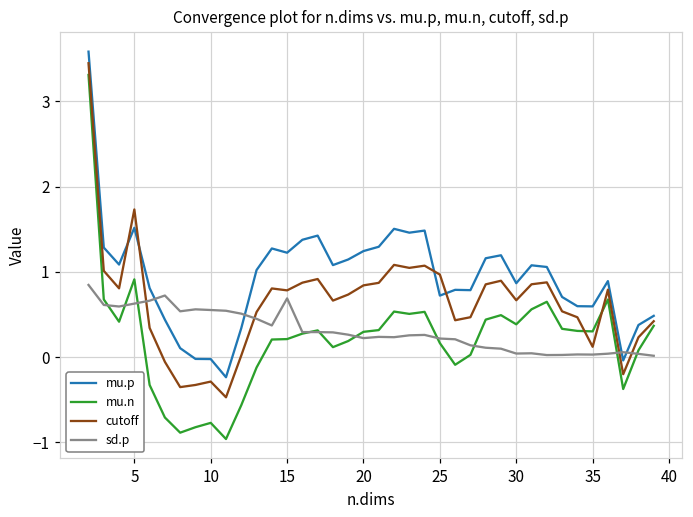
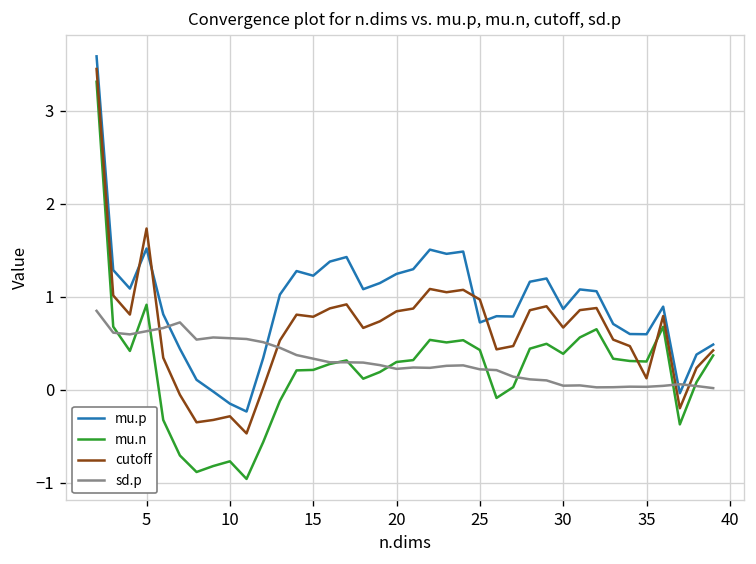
  {
    "mu.p": {
      "5": 1.5,
-     "10": 0.0,
+     "10": -0.2,
      "15": 1.2,
      "20": 1.2,
      "25": 0.7,
      "30": 0.9,
      "35": 0.6
    },
    "mu.n": {
      "5": 0.9,
      "10": -0.8,
      "15": 0.2,
      "20": 0.3,
-     "25": 0.2,
+     "25": 0.4,
      "30": 0.4,
      "35": 0.3
    },
    "cutoff": {
      "5": 1.7,
      "10": -0.3,
      "15": 0.8,
      "20": 0.8,
      "25": 1.0,
      "30": 0.7,
      "35": 0.1
    },
    "sd.p": {
      "5": 0.6,
      "10": 0.6,
-     "15": 0.7,
+     "15": 0.3,
      "20": 0.2,
      "25": 0.2,
      "30": 0.0,
      "35": 0.0
    }
  }
